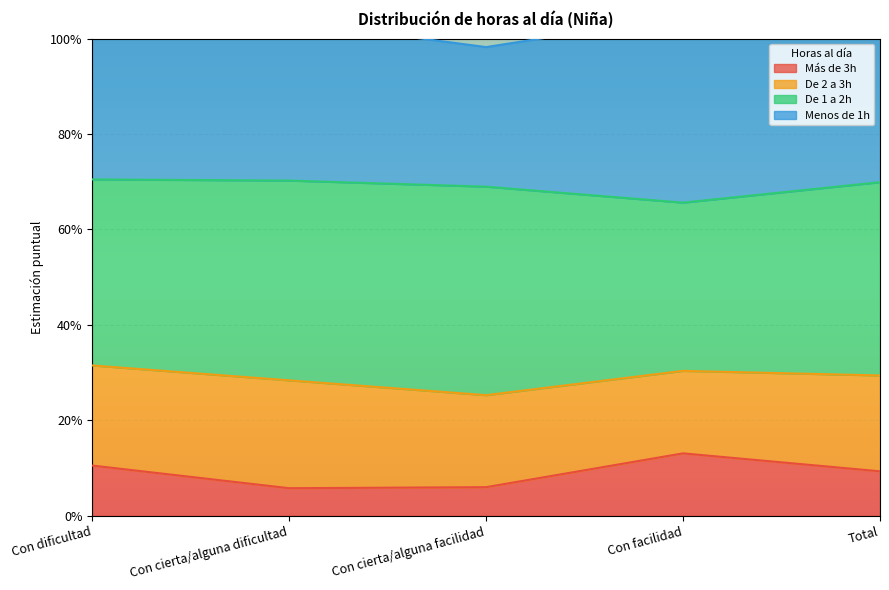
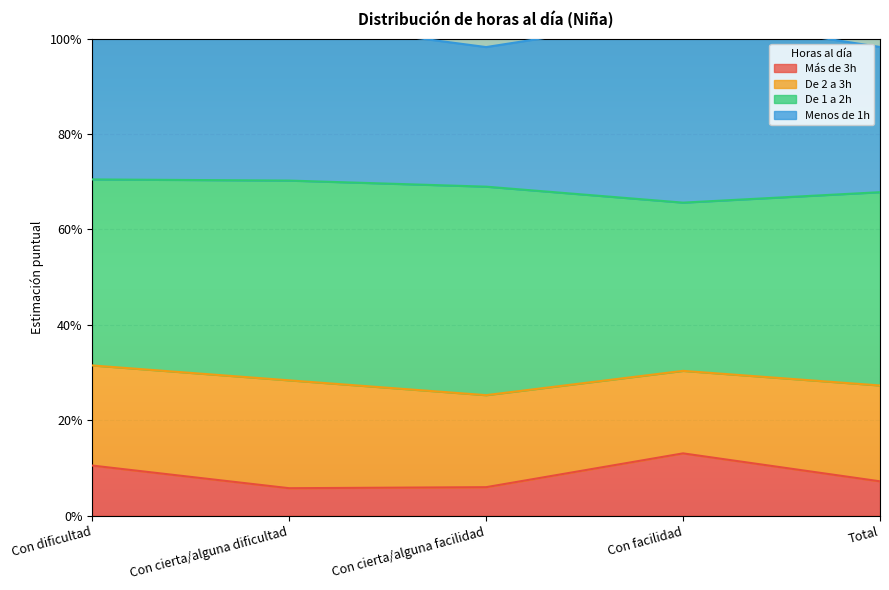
  {
    "Más de 3h": {
      "Con dificultad": "11%",
      "Con cierta/alguna dificultad": "6%",
      "Con cierta/alguna facilidad": "6%",
      "Con facilidad": "13%",
-     "Total": "9%"
+     "Total": "7%"
    },
    "De 2 a 3h": {
      "Con dificultad": "21%",
      "Con cierta/alguna dificultad": "23%",
      "Con cierta/alguna facilidad": "19%",
      "Con facilidad": "17%",
      "Total": "20%"
    },
    "De 1 a 2h": {
      "Con dificultad": "39%",
      "Con cierta/alguna dificultad": "42%",
      "Con cierta/alguna facilidad": "44%",
      "Con facilidad": "35%",
      "Total": "41%"
    },
    "Menos de 1h": {
      "Con cierta/alguna facilidad": "29%",
      "Total": "30%"
    }
  }
